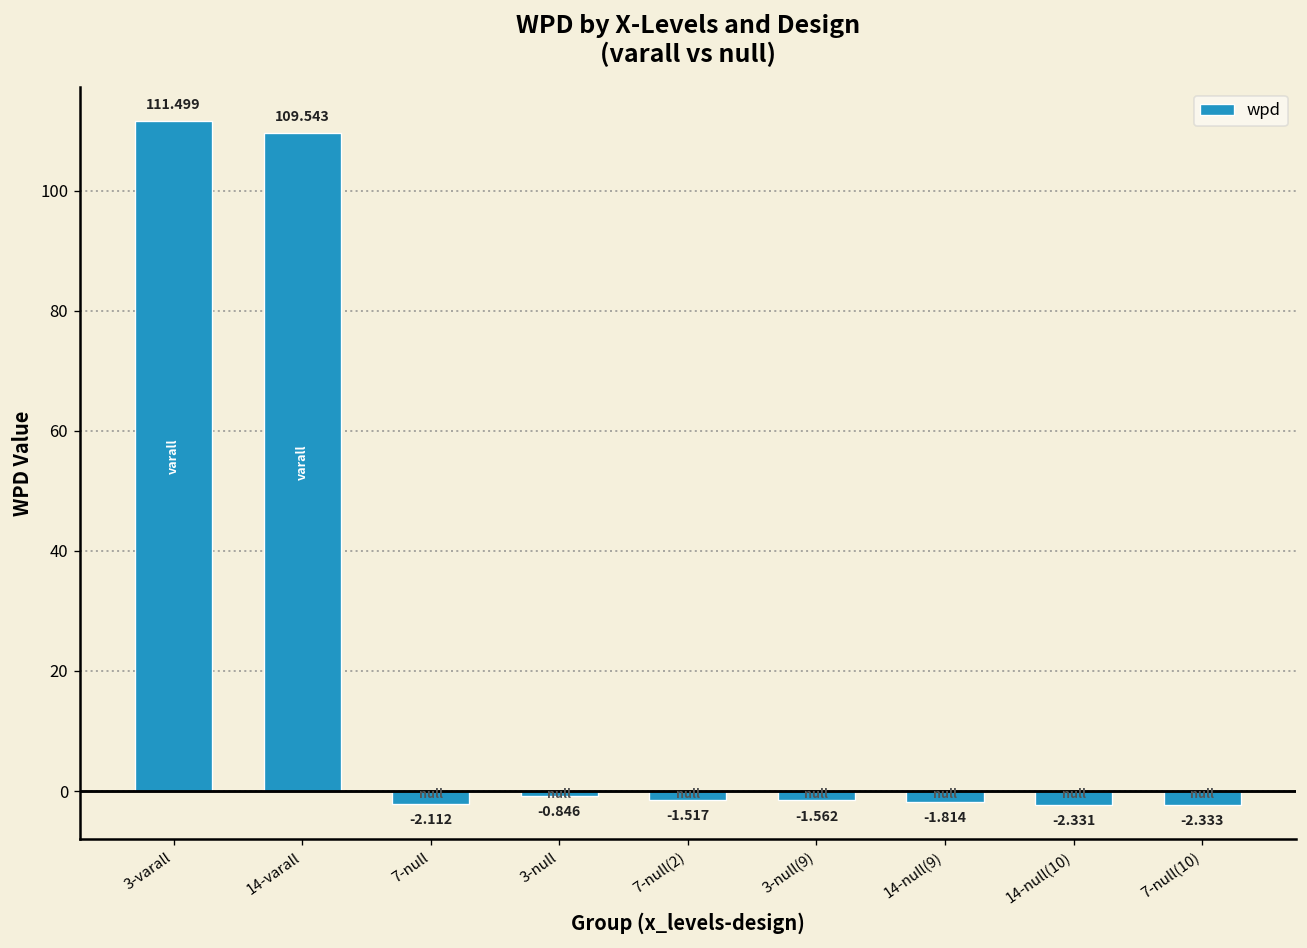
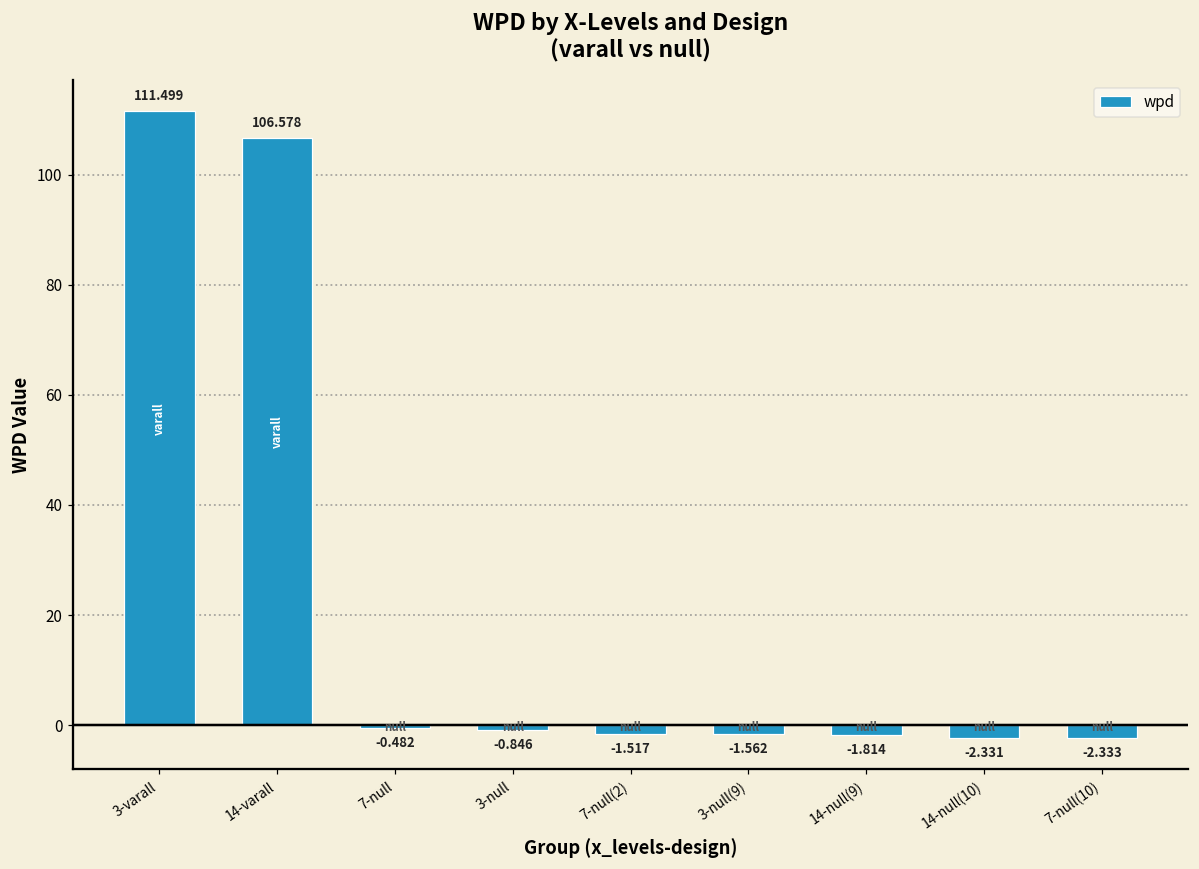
  {
    "3-varall": 111.499,
-   "14-varall": 109.543,
-   "7-null": -2.112,
+   "14-varall": 106.578,
+   "7-null": -0.482,
    "3-null": -0.846,
    "7-null(2)": -1.517,
    "3-null(9)": -1.562,
    "14-null(9)": -1.814,
    "14-null(10)": -2.331,
    "7-null(10)": -2.333
  }
